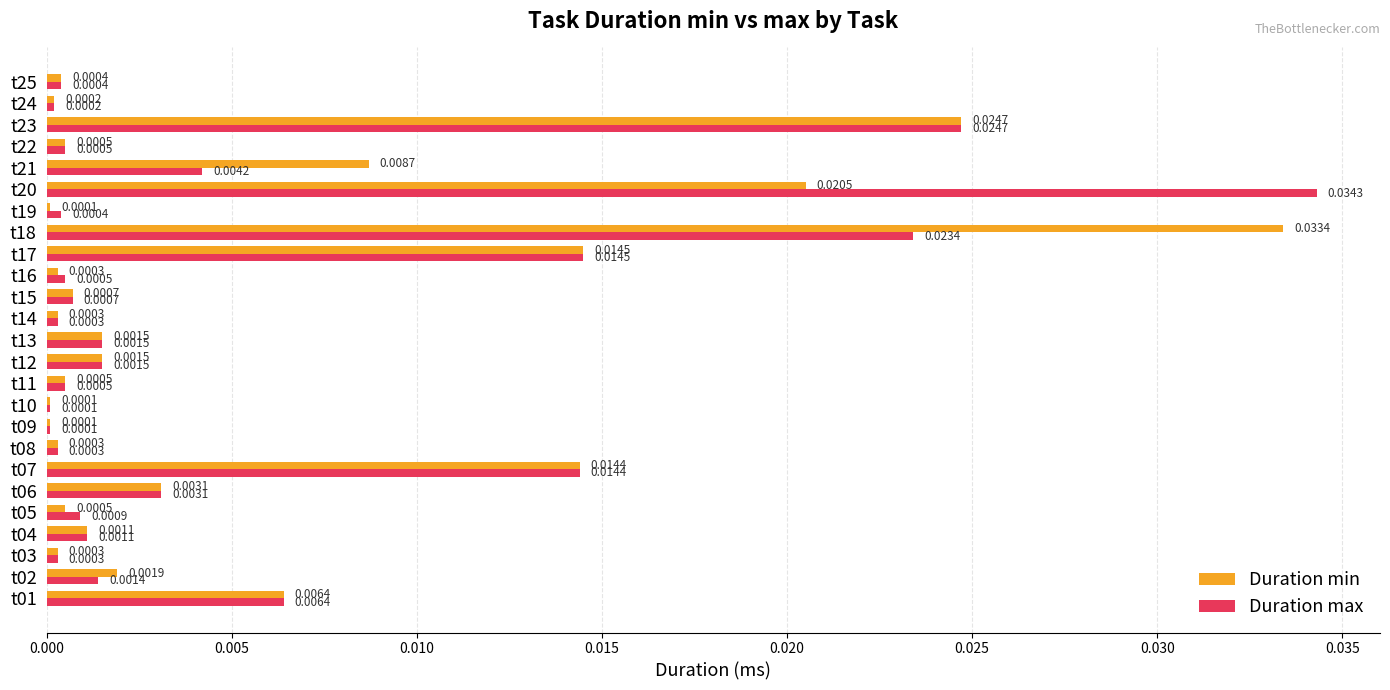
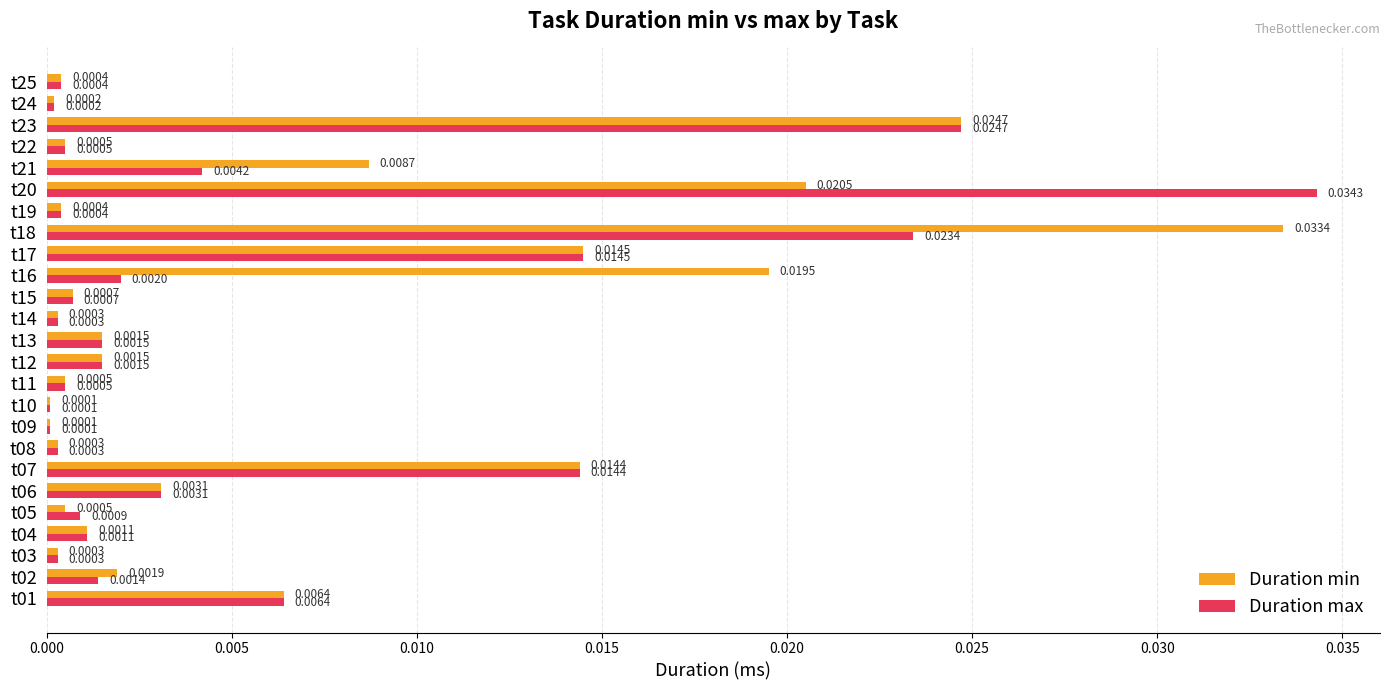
  {
    "Duration min": {
      "t21": 0.0087,
      "t20": 0.0205,
-     "t19": 0.0001,
+     "t19": 0.0004,
      "t18": 0.0334,
-     "t16": 0.0003
+     "t16": 0.0195
    },
    "Duration max": {
      "t21": 0.0042,
      "t20": 0.0343,
      "t18": 0.0234,
-     "t16": 0.0005
+     "t16": 0.0020
    }
  }
